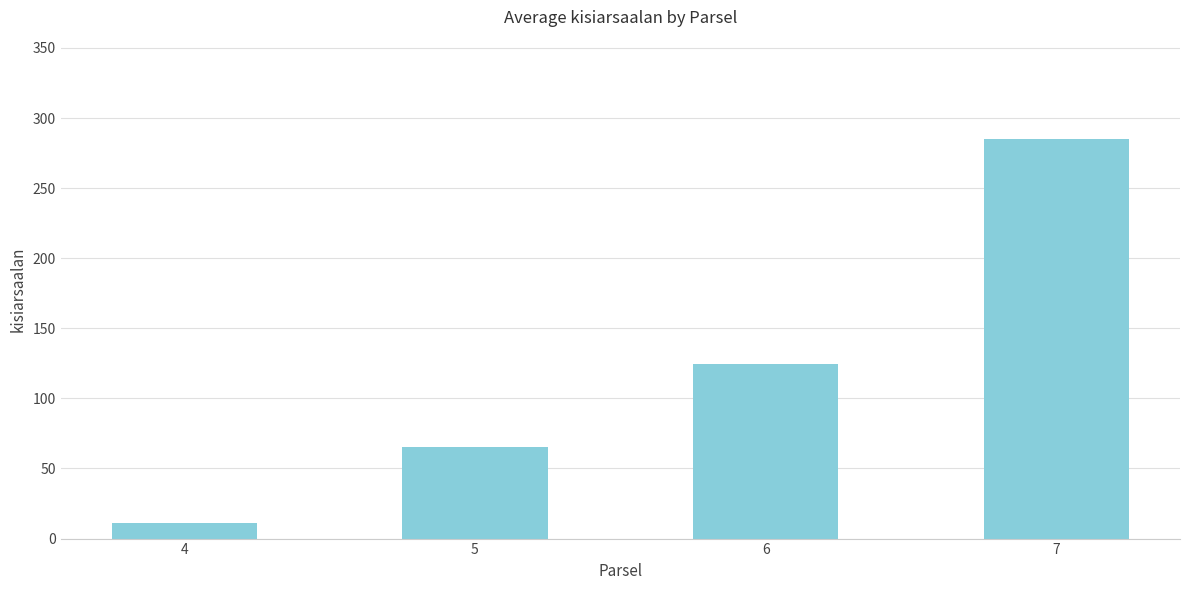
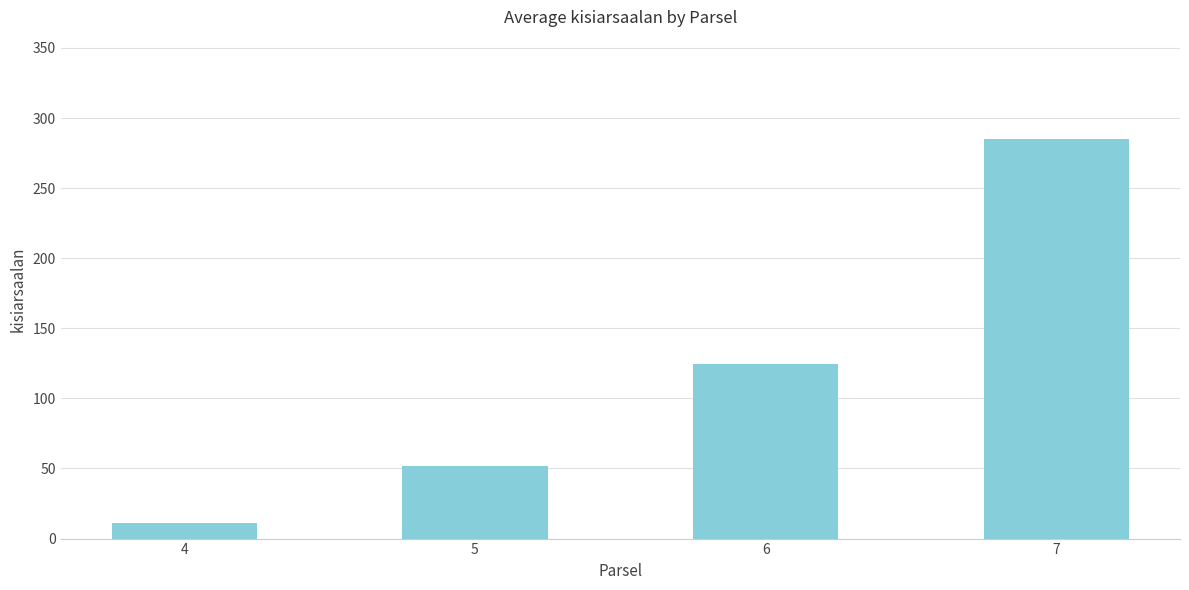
  {
    "4": 11,
-   "5": 65,
+   "5": 52,
    "6": 124,
    "7": 285
  }
